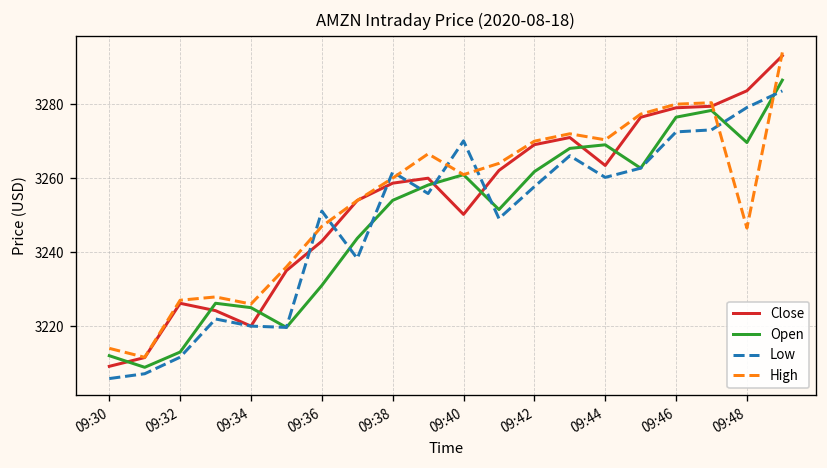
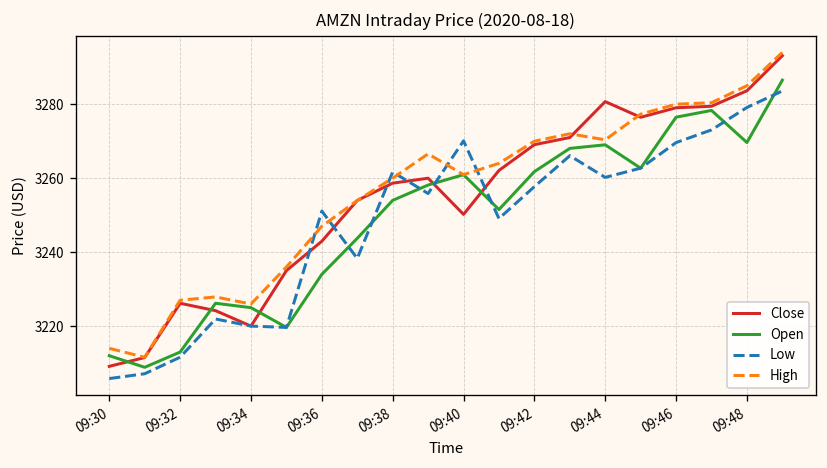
  {
    "Close": {
      "09:30": 3209,
      "09:36": 3243,
      "09:38": 3259,
      "09:40": 3250,
      "09:42": 3269,
-     "09:44": 3263,
+     "09:44": 3281,
      "09:46": 3279,
      "09:48": 3284
    },
    "Open": {
      "09:30": 3212,
      "09:32": 3213,
      "09:34": 3225,
-     "09:36": 3231,
+     "09:36": 3234,
      "09:38": 3254,
      "09:42": 3262,
      "09:44": 3269,
      "09:46": 3276,
      "09:48": 3270
    },
    "Low": {
      "09:30": 3206,
      "09:32": 3212,
      "09:36": 3251,
      "09:38": 3262,
      "09:40": 3270,
      "09:42": 3258,
      "09:44": 3260,
-     "09:46": 3273,
+     "09:46": 3270,
      "09:48": 3279
    },
    "High": {
      "09:30": 3214,
      "09:34": 3226,
      "09:36": 3247,
      "09:38": 3260,
      "09:42": 3270,
      "09:44": 3270,
      "09:46": 3280,
-     "09:48": 3247
+     "09:48": 3285
    }
  }
